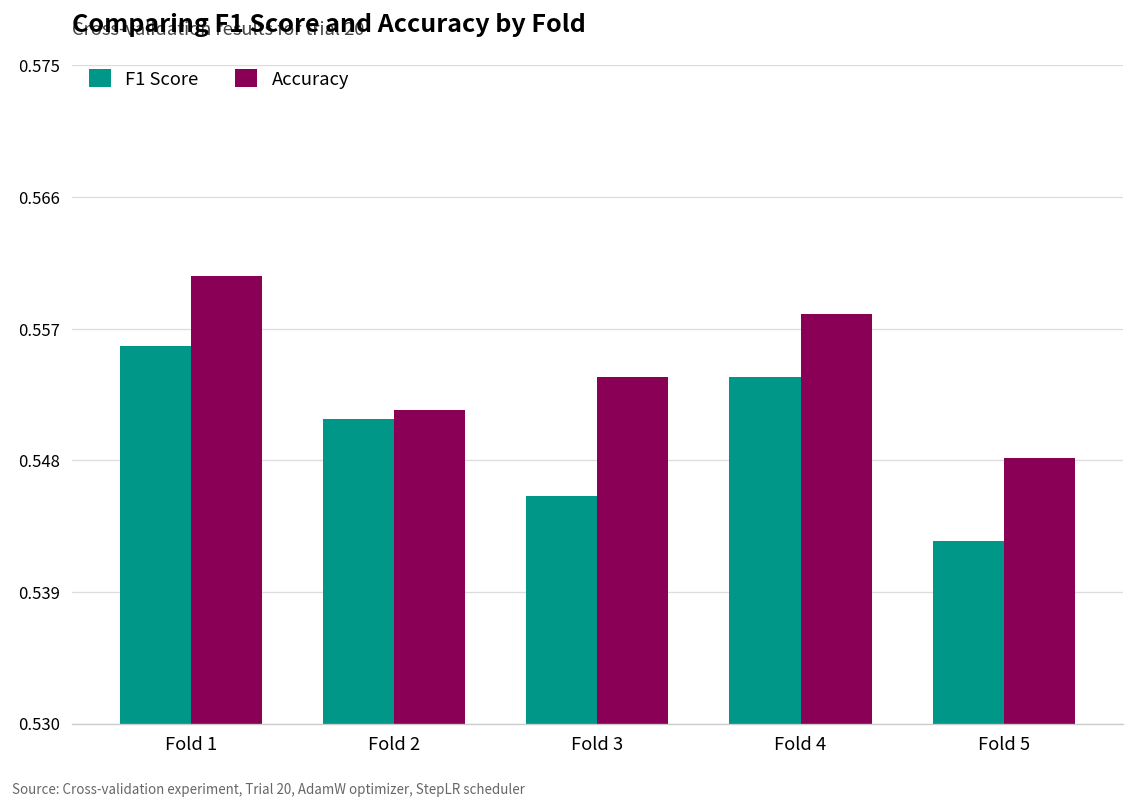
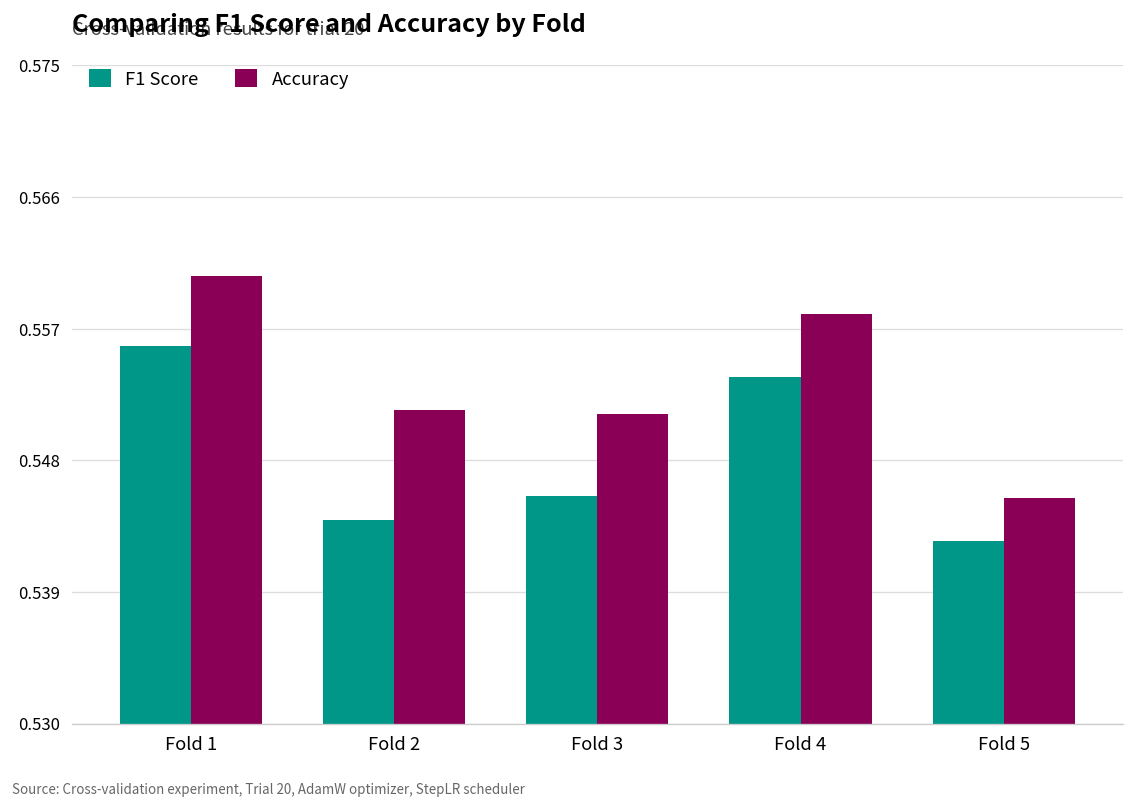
  {
    "F1 Score": {
      "Fold 1": 0.5558,
-     "Fold 2": 0.5508,
+     "Fold 2": 0.5439,
      "Fold 3": 0.5455,
      "Fold 4": 0.5537,
      "Fold 5": 0.5425
    },
    "Accuracy": {
      "Fold 1": 0.5606,
      "Fold 2": 0.5515,
-     "Fold 3": 0.5537,
+     "Fold 3": 0.5512,
      "Fold 4": 0.5580,
-     "Fold 5": 0.5481
+     "Fold 5": 0.5454
    }
  }
